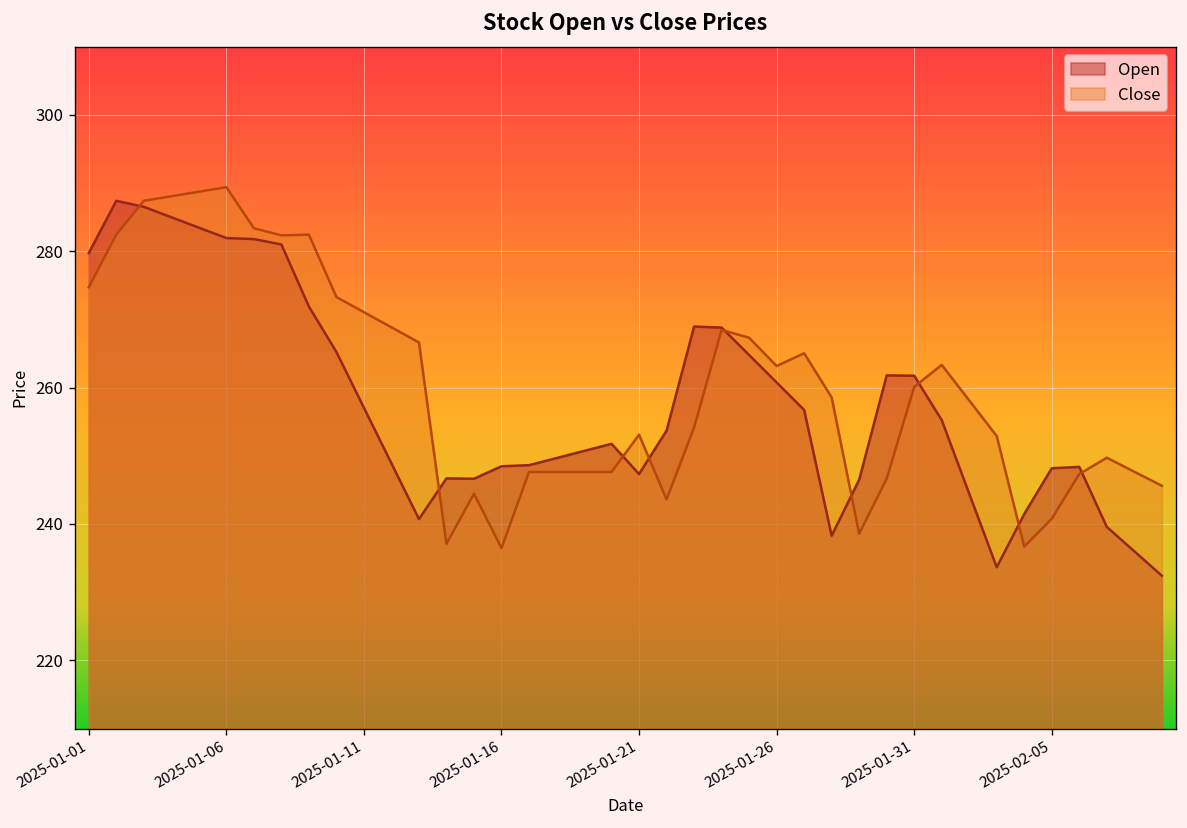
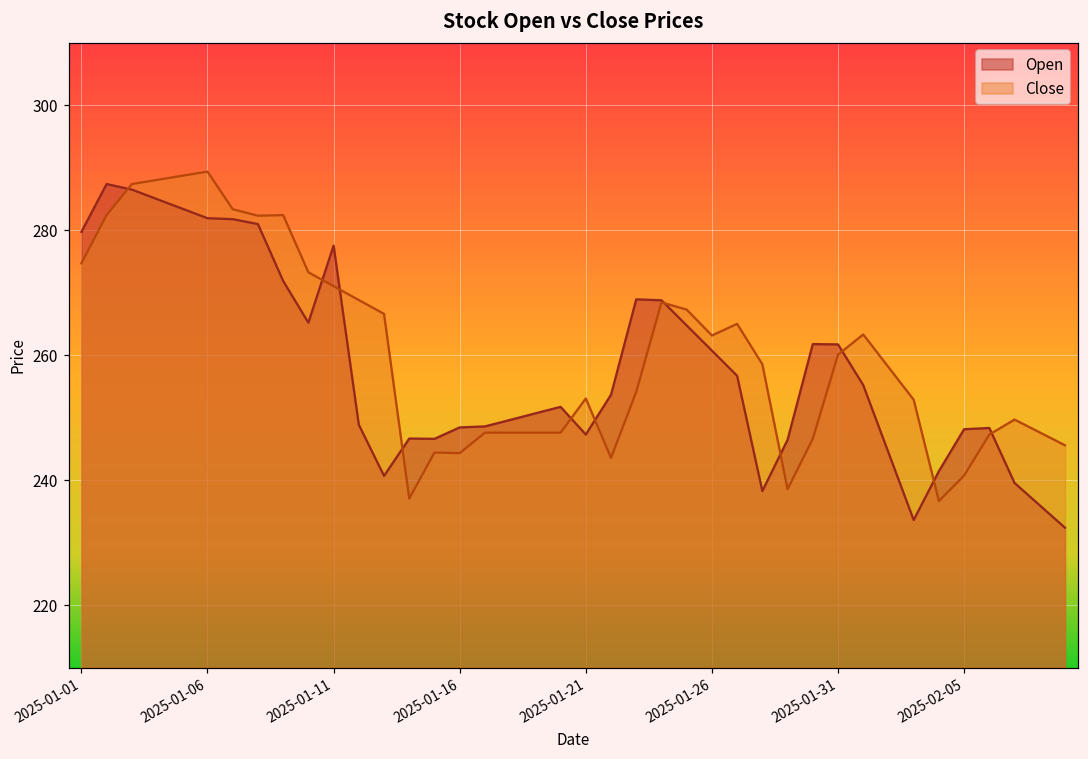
  {
    "Open": {
      "2025-01-01": 280,
      "2025-01-06": 282,
-     "2025-01-11": 257,
+     "2025-01-11": 278,
      "2025-01-16": 248,
      "2025-01-21": 247,
      "2025-01-26": 261,
      "2025-01-31": 262,
      "2025-02-05": 248
    },
    "Close": {
      "2025-01-01": 275,
      "2025-01-06": 289,
      "2025-01-11": 271,
-     "2025-01-16": 236,
+     "2025-01-16": 244,
      "2025-01-21": 253,
      "2025-01-26": 263,
      "2025-01-31": 260,
      "2025-02-05": 241
    }
  }
